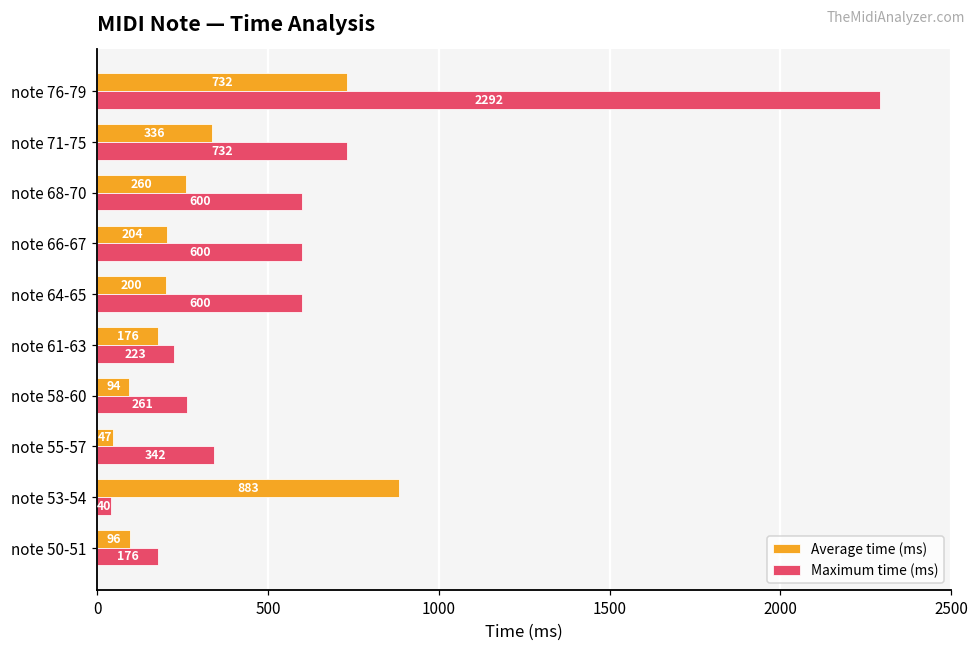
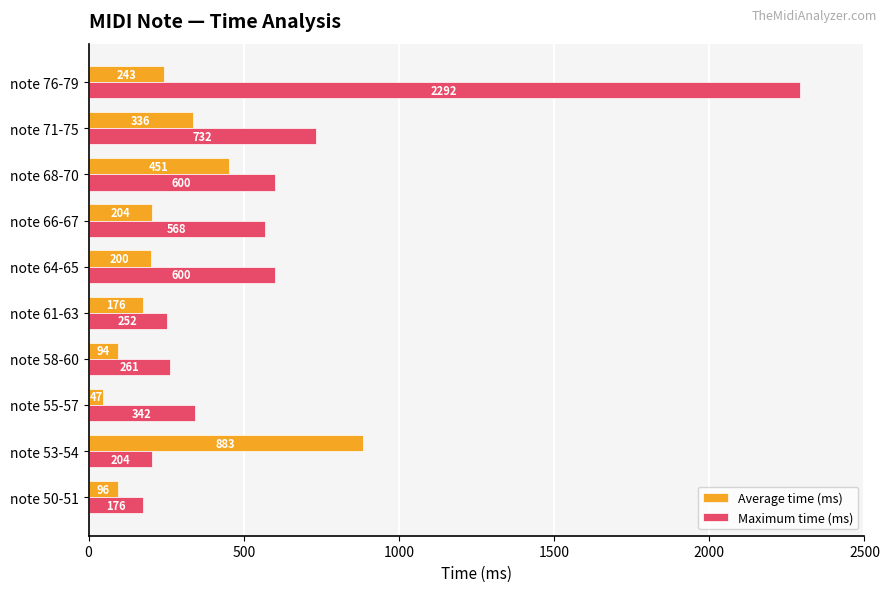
  {
    "Average time (ms)": {
-     "note 76-79": 732,
+     "note 76-79": 243,
      "note 71-75": 336,
-     "note 68-70": 260,
+     "note 68-70": 451,
      "note 66-67": 204,
      "note 64-65": 200,
      "note 61-63": 176,
      "note 58-60": 94,
      "note 55-57": 47,
      "note 53-54": 883,
      "note 50-51": 96
    },
    "Maximum time (ms)": {
      "note 76-79": 2292,
      "note 71-75": 732,
      "note 68-70": 600,
-     "note 66-67": 600,
+     "note 66-67": 568,
      "note 64-65": 600,
-     "note 61-63": 223,
+     "note 61-63": 252,
      "note 58-60": 261,
      "note 55-57": 342,
-     "note 53-54": 40,
+     "note 53-54": 204,
      "note 50-51": 176
    }
  }
